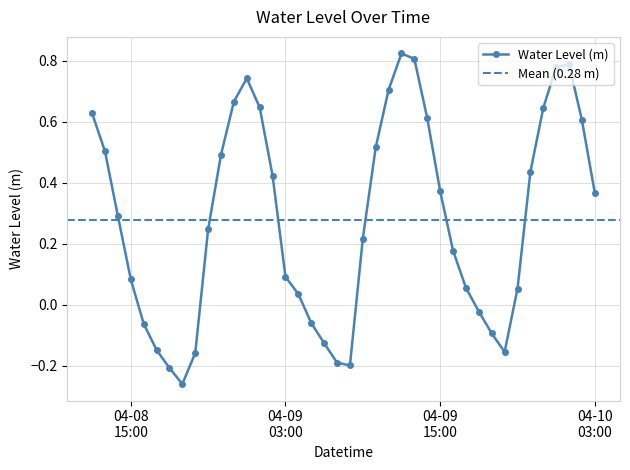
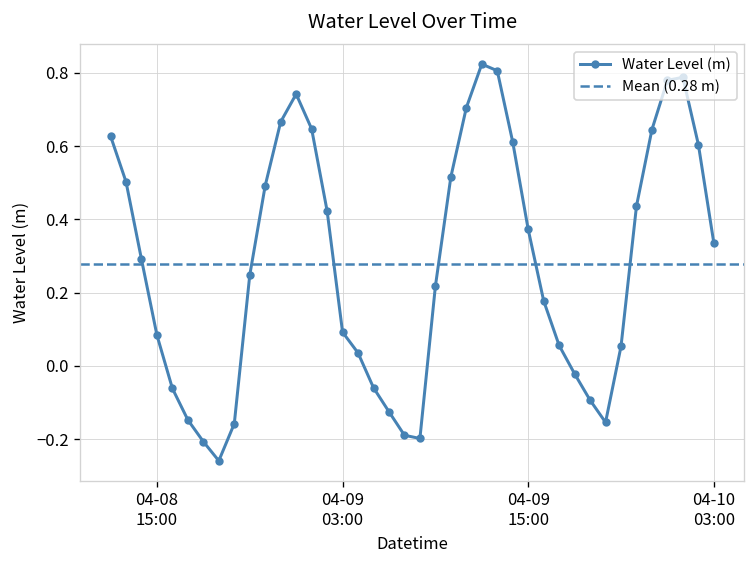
  {
    "04-08 15:00": 0.08,
    "04-09 03:00": 0.09,
    "04-09 15:00": 0.37,
-   "04-10 03:00": 0.37
+   "04-10 03:00": 0.34
  }
